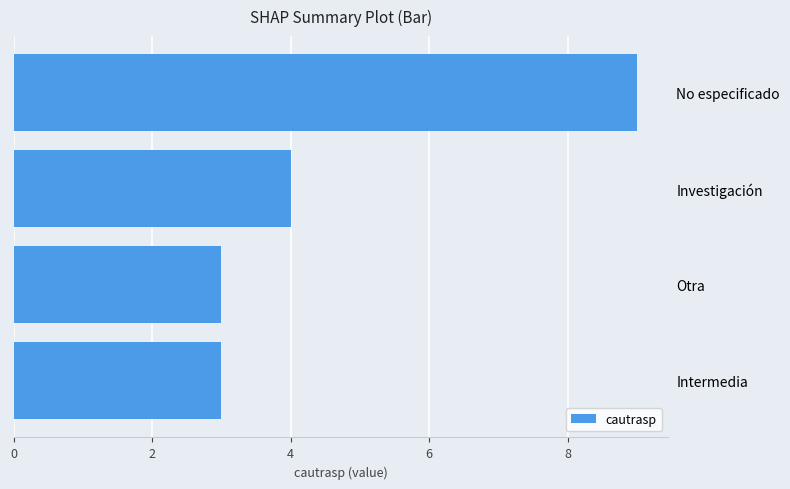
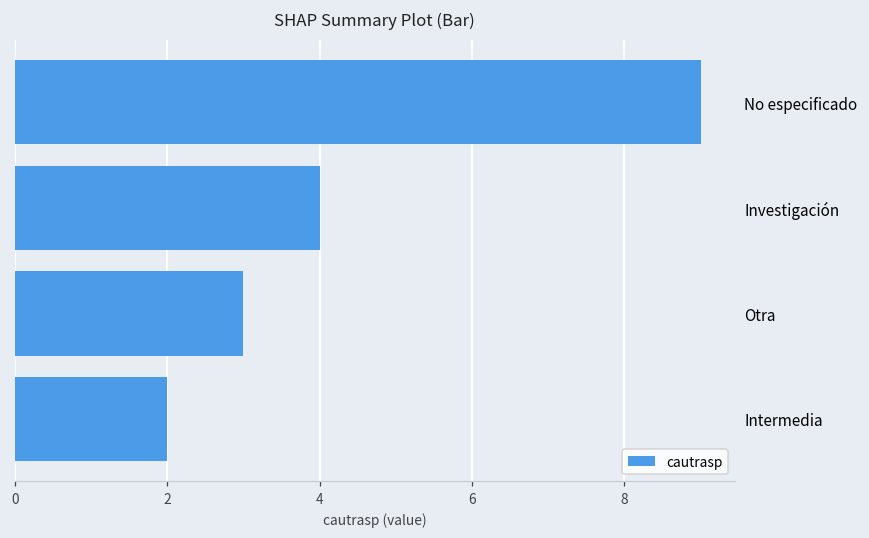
  {
    "No especificado": 9,
    "Investigación": 4,
    "Otra": 3,
-   "Intermedia": 3
+   "Intermedia": 2
  }
